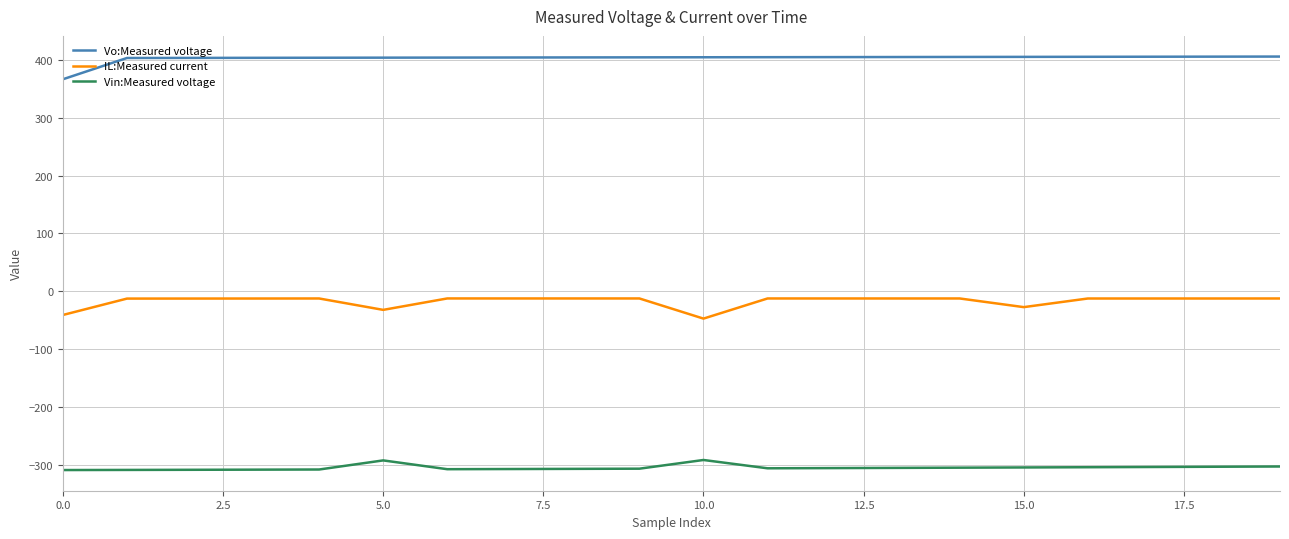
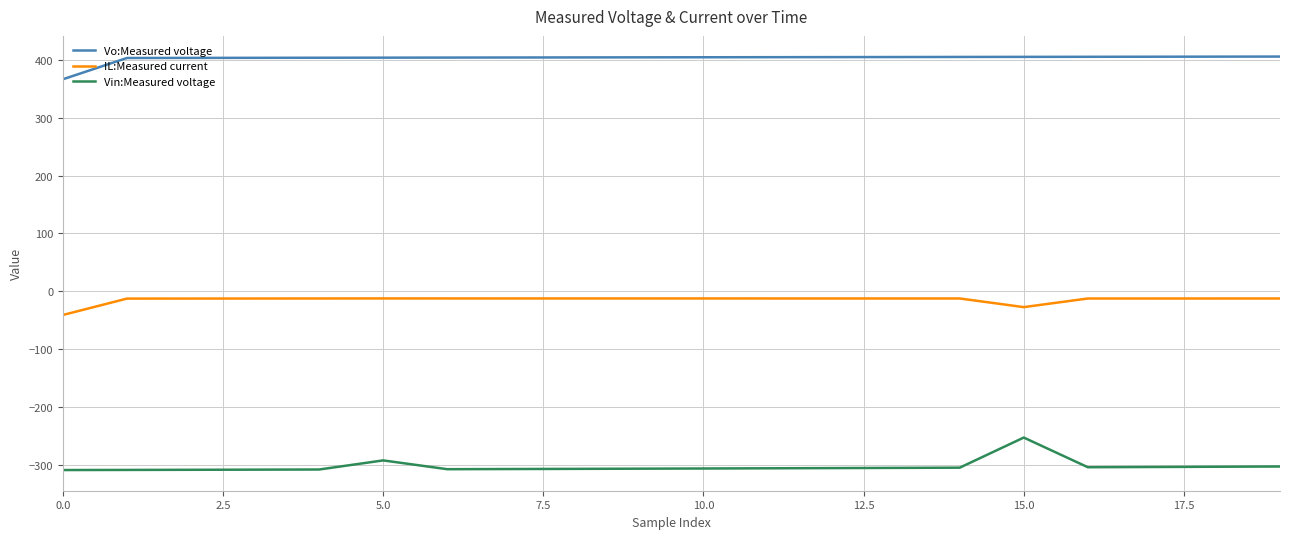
  {
    "Vo:Measured voltage": {
      "0.0": 370,
      "5.0": 400,
      "10.0": 400,
      "15.0": 410
    },
    "IL:Measured current": {
      "0.0": -40,
-     "5.0": -30,
-     "10.0": -50,
+     "5.0": -10,
+     "10.0": -10,
      "15.0": -30
    },
    "Vin:Measured voltage": {
      "0.0": -310,
      "5.0": -290,
-     "10.0": -290,
-     "15.0": -300
+     "10.0": -310,
+     "15.0": -250
    }
  }
